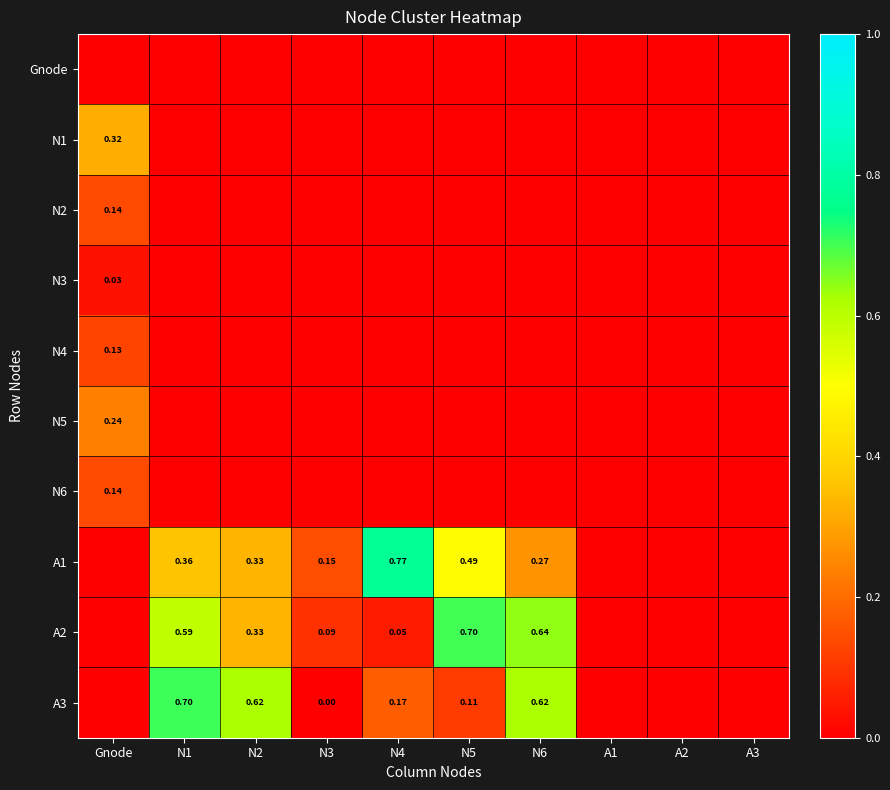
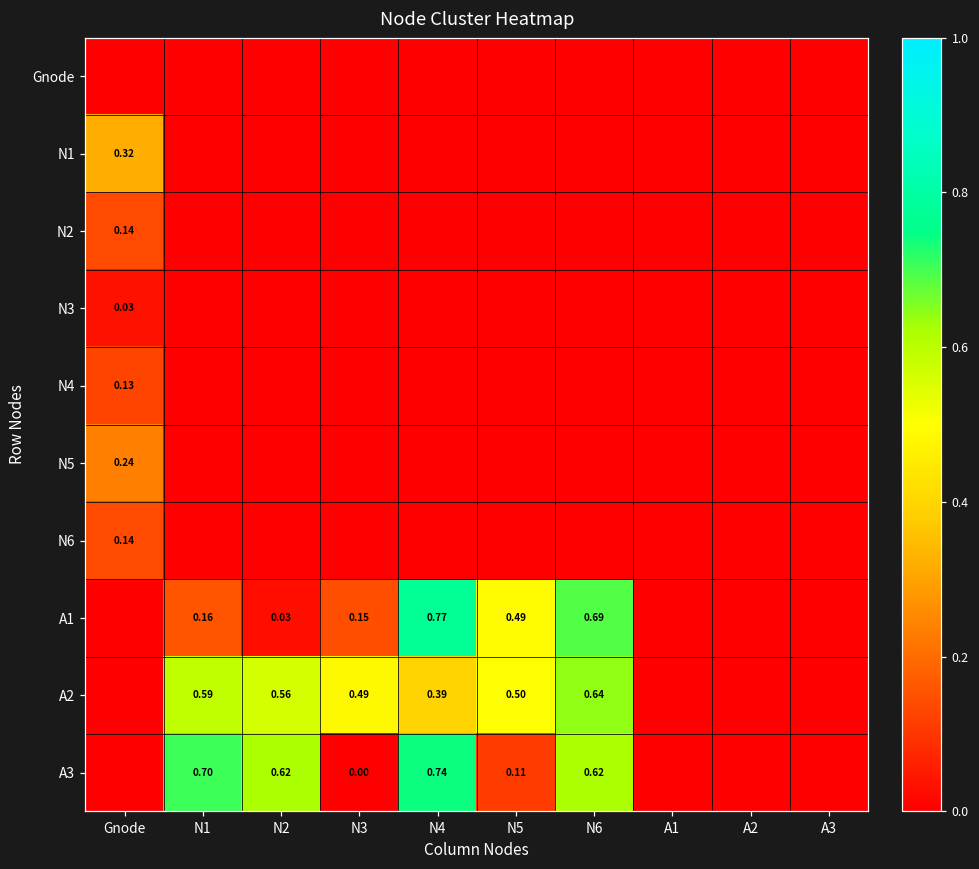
  {
    "N1": {
      "Gnode": 0.32
    },
    "N2": {
      "Gnode": 0.14
    },
    "N3": {
      "Gnode": 0.03
    },
    "N4": {
      "Gnode": 0.13
    },
    "N5": {
      "Gnode": 0.24
    },
    "N6": {
      "Gnode": 0.14
    },
    "A1": {
-     "N1": 0.36,
-     "N2": 0.33,
+     "N1": 0.16,
+     "N2": 0.03,
      "N3": 0.15,
      "N4": 0.77,
      "N5": 0.49,
-     "N6": 0.27
+     "N6": 0.69
    },
    "A2": {
      "N1": 0.59,
-     "N2": 0.33,
-     "N3": 0.09,
-     "N4": 0.05,
-     "N5": 0.70,
+     "N2": 0.56,
+     "N3": 0.49,
+     "N4": 0.39,
+     "N5": 0.50,
      "N6": 0.64
    },
    "A3": {
      "N1": 0.70,
      "N2": 0.62,
      "N3": 0.00,
-     "N4": 0.17,
+     "N4": 0.74,
      "N5": 0.11,
      "N6": 0.62
    }
  }
